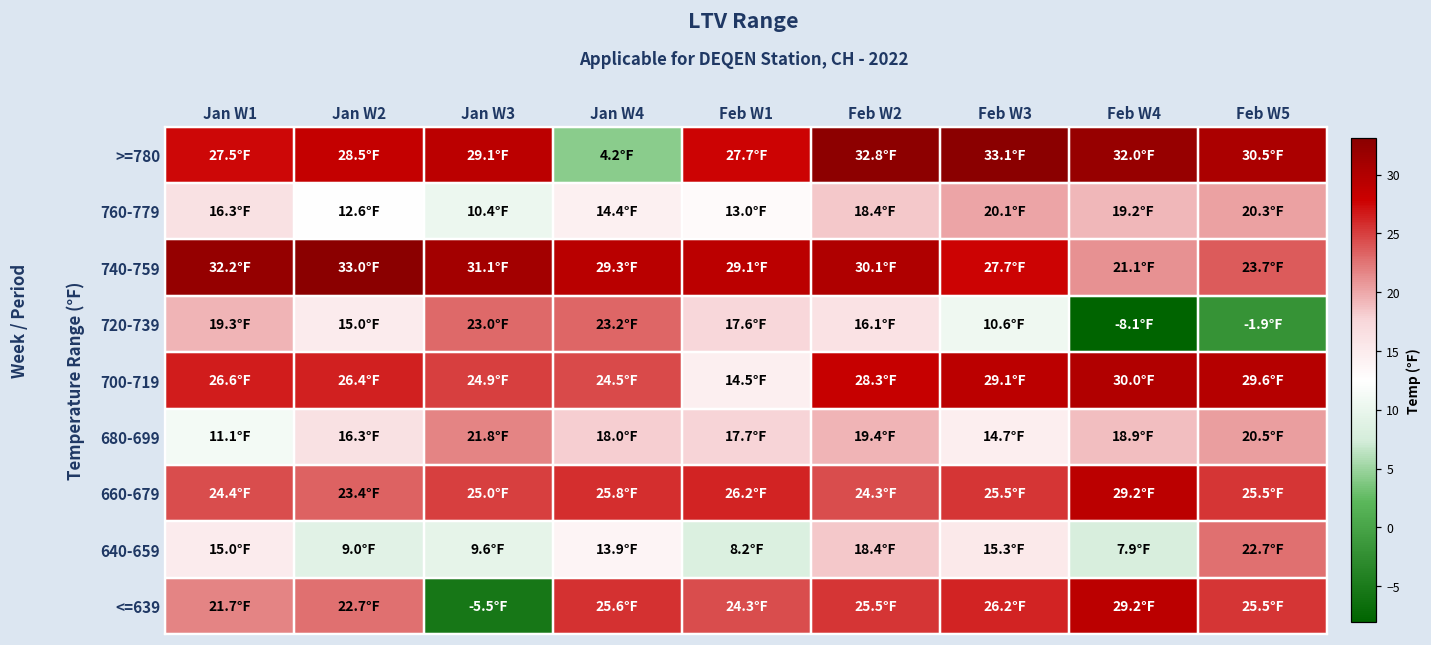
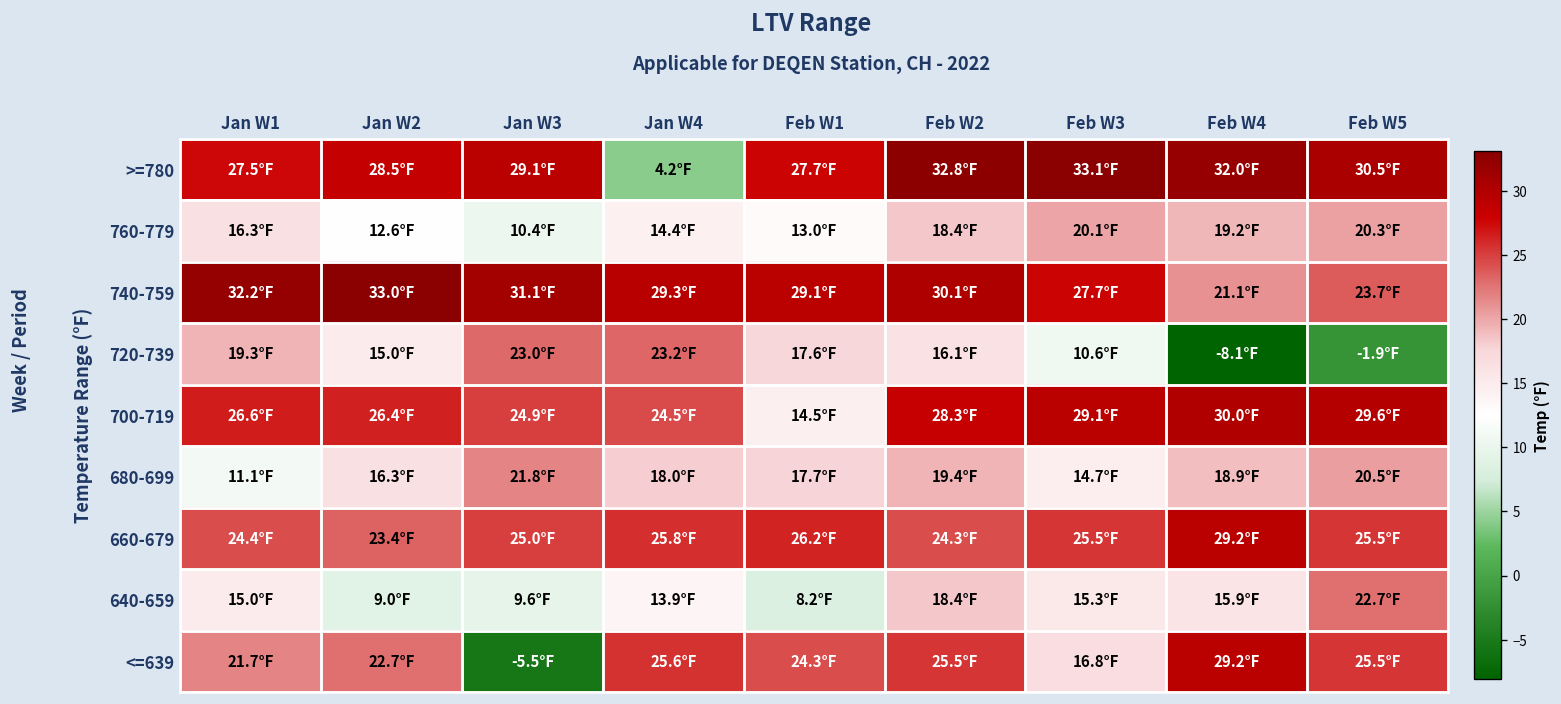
  {
    ">=780": {
      "Jan W1": "27.5°F",
      "Jan W2": "28.5°F",
      "Jan W3": "29.1°F",
      "Jan W4": "4.2°F",
      "Feb W1": "27.7°F",
      "Feb W2": "32.8°F",
      "Feb W3": "33.1°F",
      "Feb W4": "32.0°F",
      "Feb W5": "30.5°F"
    },
    "760-779": {
      "Jan W1": "16.3°F",
      "Jan W2": "12.6°F",
      "Jan W3": "10.4°F",
      "Jan W4": "14.4°F",
      "Feb W1": "13.0°F",
      "Feb W2": "18.4°F",
      "Feb W3": "20.1°F",
      "Feb W4": "19.2°F",
      "Feb W5": "20.3°F"
    },
    "740-759": {
      "Jan W1": "32.2°F",
      "Jan W2": "33.0°F",
      "Jan W3": "31.1°F",
      "Jan W4": "29.3°F",
      "Feb W1": "29.1°F",
      "Feb W2": "30.1°F",
      "Feb W3": "27.7°F",
      "Feb W4": "21.1°F",
      "Feb W5": "23.7°F"
    },
    "720-739": {
      "Jan W1": "19.3°F",
      "Jan W2": "15.0°F",
      "Jan W3": "23.0°F",
      "Jan W4": "23.2°F",
      "Feb W1": "17.6°F",
      "Feb W2": "16.1°F",
      "Feb W3": "10.6°F",
      "Feb W4": "-8.1°F",
      "Feb W5": "-1.9°F"
    },
    "700-719": {
      "Jan W1": "26.6°F",
      "Jan W2": "26.4°F",
      "Jan W3": "24.9°F",
      "Jan W4": "24.5°F",
      "Feb W1": "14.5°F",
      "Feb W2": "28.3°F",
      "Feb W3": "29.1°F",
      "Feb W4": "30.0°F",
      "Feb W5": "29.6°F"
    },
    "680-699": {
      "Jan W1": "11.1°F",
      "Jan W2": "16.3°F",
      "Jan W3": "21.8°F",
      "Jan W4": "18.0°F",
      "Feb W1": "17.7°F",
      "Feb W2": "19.4°F",
      "Feb W3": "14.7°F",
      "Feb W4": "18.9°F",
      "Feb W5": "20.5°F"
    },
    "660-679": {
      "Jan W1": "24.4°F",
      "Jan W2": "23.4°F",
      "Jan W3": "25.0°F",
      "Jan W4": "25.8°F",
      "Feb W1": "26.2°F",
      "Feb W2": "24.3°F",
      "Feb W3": "25.5°F",
      "Feb W4": "29.2°F",
      "Feb W5": "25.5°F"
    },
    "640-659": {
      "Jan W1": "15.0°F",
      "Jan W2": "9.0°F",
      "Jan W3": "9.6°F",
      "Jan W4": "13.9°F",
      "Feb W1": "8.2°F",
      "Feb W2": "18.4°F",
      "Feb W3": "15.3°F",
-     "Feb W4": "7.9°F",
+     "Feb W4": "15.9°F",
      "Feb W5": "22.7°F"
    },
    "<=639": {
      "Jan W1": "21.7°F",
      "Jan W2": "22.7°F",
      "Jan W3": "-5.5°F",
      "Jan W4": "25.6°F",
      "Feb W1": "24.3°F",
      "Feb W2": "25.5°F",
-     "Feb W3": "26.2°F",
+     "Feb W3": "16.8°F",
      "Feb W4": "29.2°F",
      "Feb W5": "25.5°F"
    }
  }
